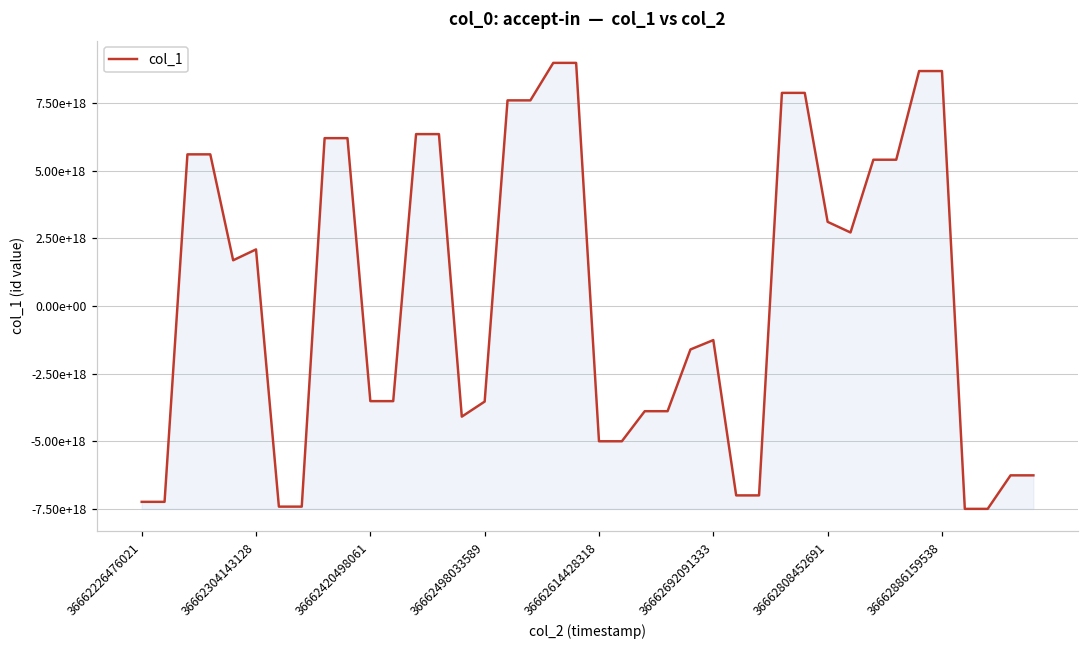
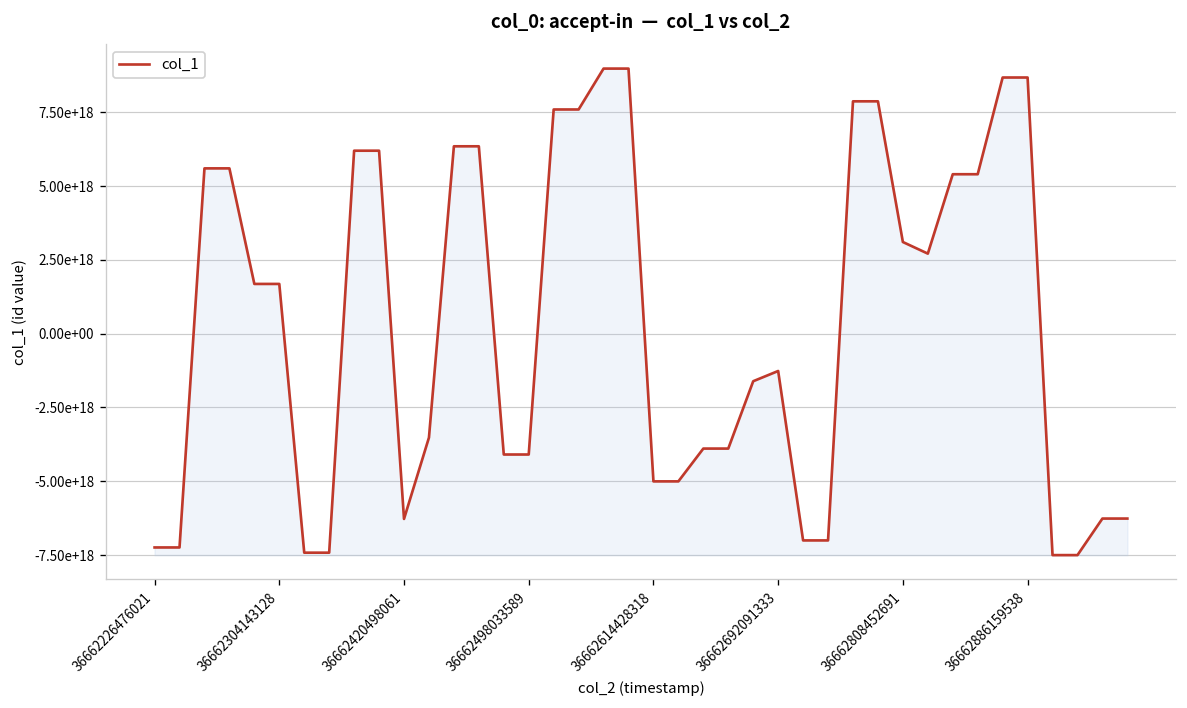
  {
    "36662226476021": -7200000000000000000,
-   "36662304143128": 2100000000000000000,
-   "36662420498061": -3500000000000000000,
-   "36662498033589": -3500000000000000000,
+   "36662304143128": 1700000000000000000,
+   "36662420498061": -6300000000000000000,
+   "36662498033589": -4100000000000000000,
    "36662614428318": -5000000000000000000,
    "36662692091333": -1300000000000000000,
    "36662808452691": 3100000000000000000,
    "36662886159538": 8700000000000000000
  }
